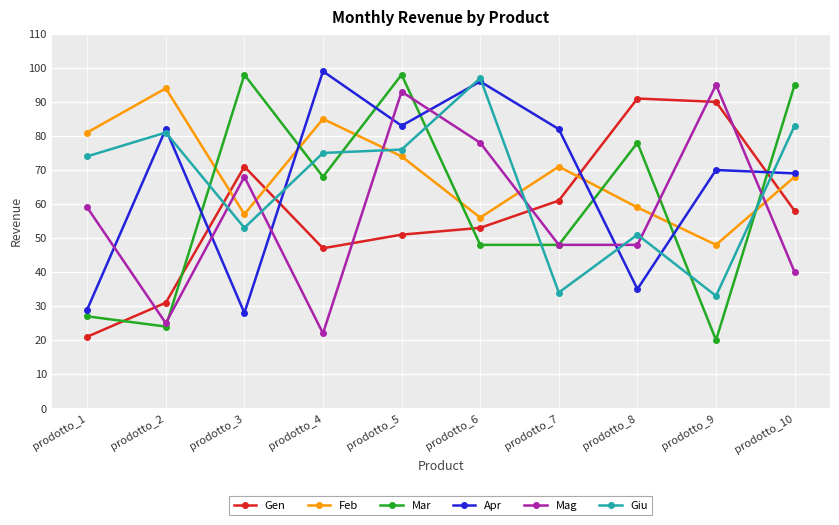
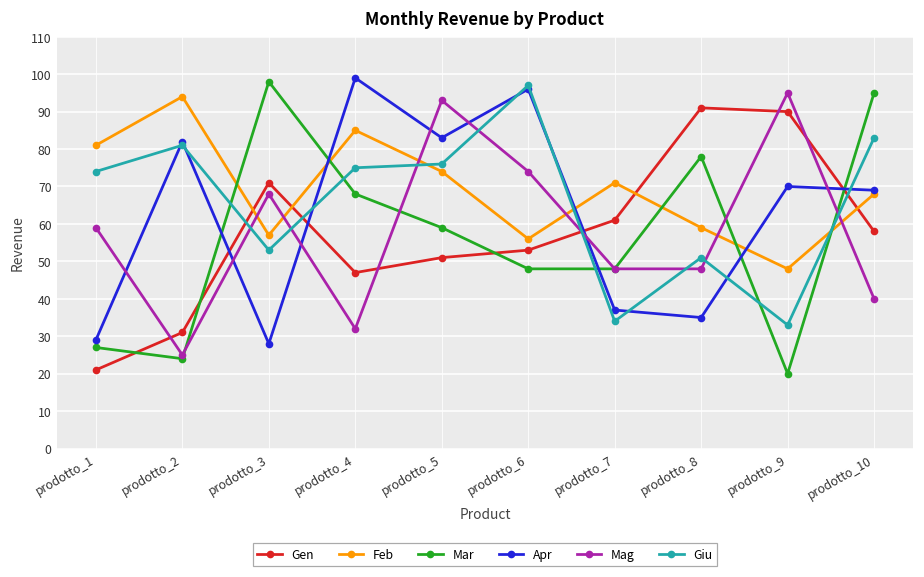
  {
    "Gen": {
      "prodotto_1": 21,
      "prodotto_2": 31,
      "prodotto_3": 71,
      "prodotto_4": 47,
      "prodotto_5": 51,
      "prodotto_6": 53,
      "prodotto_7": 61,
      "prodotto_8": 91,
      "prodotto_9": 90,
      "prodotto_10": 58
    },
    "Feb": {
      "prodotto_1": 81,
      "prodotto_2": 94,
      "prodotto_3": 57,
      "prodotto_4": 85,
      "prodotto_5": 74,
      "prodotto_6": 56,
      "prodotto_7": 71,
      "prodotto_8": 59,
      "prodotto_9": 48,
      "prodotto_10": 68
    },
    "Mar": {
      "prodotto_1": 27,
      "prodotto_2": 24,
      "prodotto_3": 98,
      "prodotto_4": 68,
-     "prodotto_5": 98,
+     "prodotto_5": 59,
      "prodotto_6": 48,
      "prodotto_8": 78,
      "prodotto_9": 20,
      "prodotto_10": 95
    },
    "Apr": {
      "prodotto_1": 29,
      "prodotto_2": 82,
      "prodotto_3": 28,
      "prodotto_4": 99,
      "prodotto_5": 83,
      "prodotto_6": 96,
-     "prodotto_7": 82,
+     "prodotto_7": 37,
      "prodotto_8": 35,
      "prodotto_9": 70,
      "prodotto_10": 69
    },
    "Mag": {
      "prodotto_1": 59,
      "prodotto_2": 25,
      "prodotto_3": 68,
-     "prodotto_4": 22,
+     "prodotto_4": 32,
      "prodotto_5": 93,
-     "prodotto_6": 78,
+     "prodotto_6": 74,
      "prodotto_8": 48,
      "prodotto_9": 95,
      "prodotto_10": 40
    },
    "Giu": {
      "prodotto_1": 74,
      "prodotto_2": 81,
      "prodotto_3": 53,
      "prodotto_4": 75,
      "prodotto_5": 76,
      "prodotto_6": 97,
      "prodotto_7": 34,
      "prodotto_8": 51,
      "prodotto_9": 33,
      "prodotto_10": 83
    }
  }
